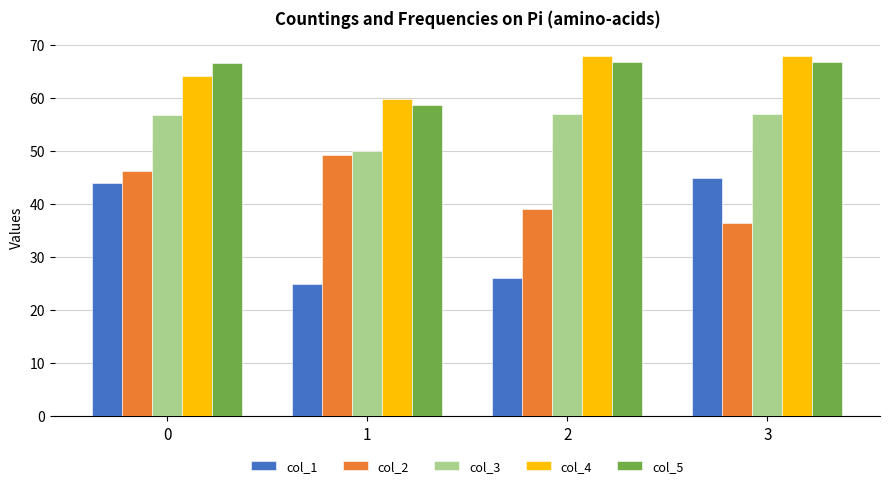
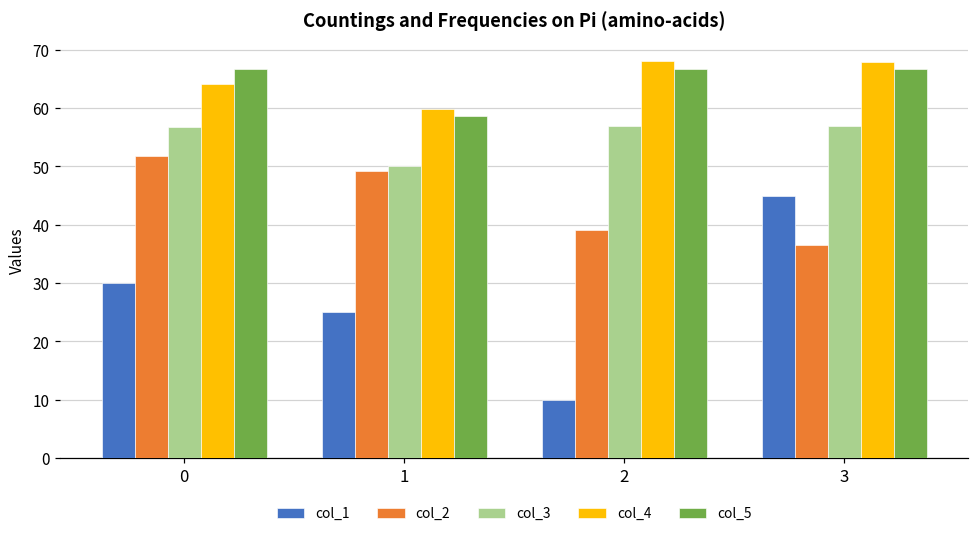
  {
    "col_1": {
-     "0": 44,
+     "0": 30,
      "1": 25,
-     "2": 26,
+     "2": 10,
      "3": 45
    },
    "col_2": {
-     "0": 46,
+     "0": 52,
      "1": 49,
      "2": 39,
      "3": 36
    },
    "col_3": {
      "0": 57,
      "1": 50,
      "2": 57,
      "3": 57
    },
    "col_4": {
      "0": 64,
      "1": 60,
      "2": 68,
      "3": 68
    },
    "col_5": {
      "0": 67,
      "1": 59,
      "2": 67,
      "3": 67
    }
  }
